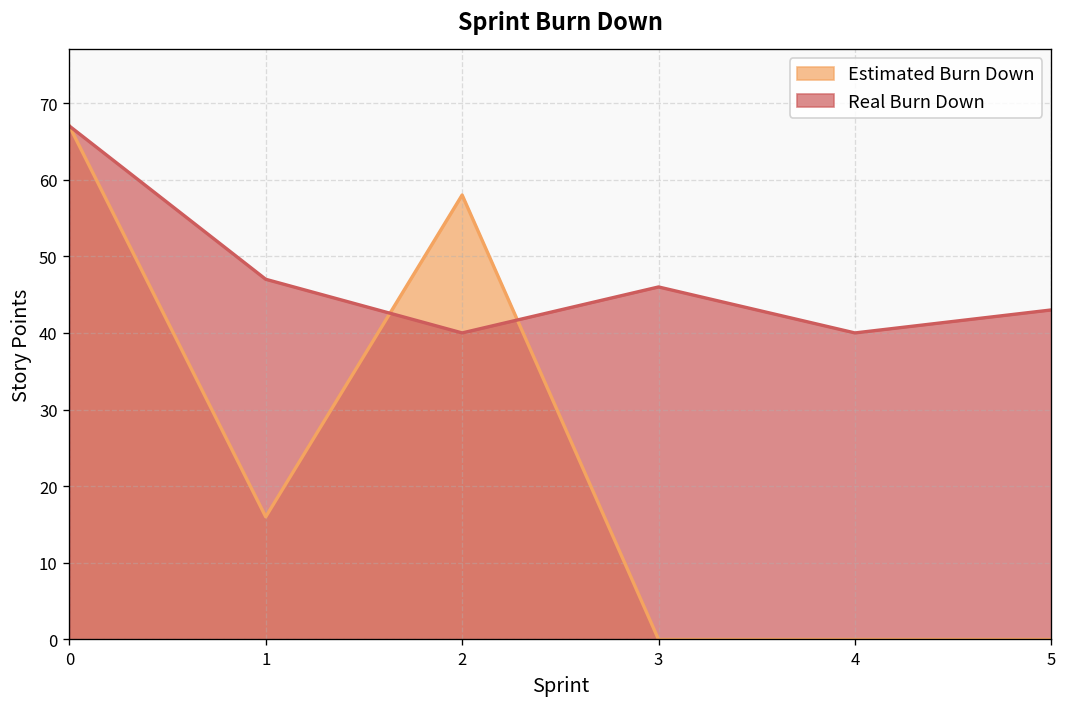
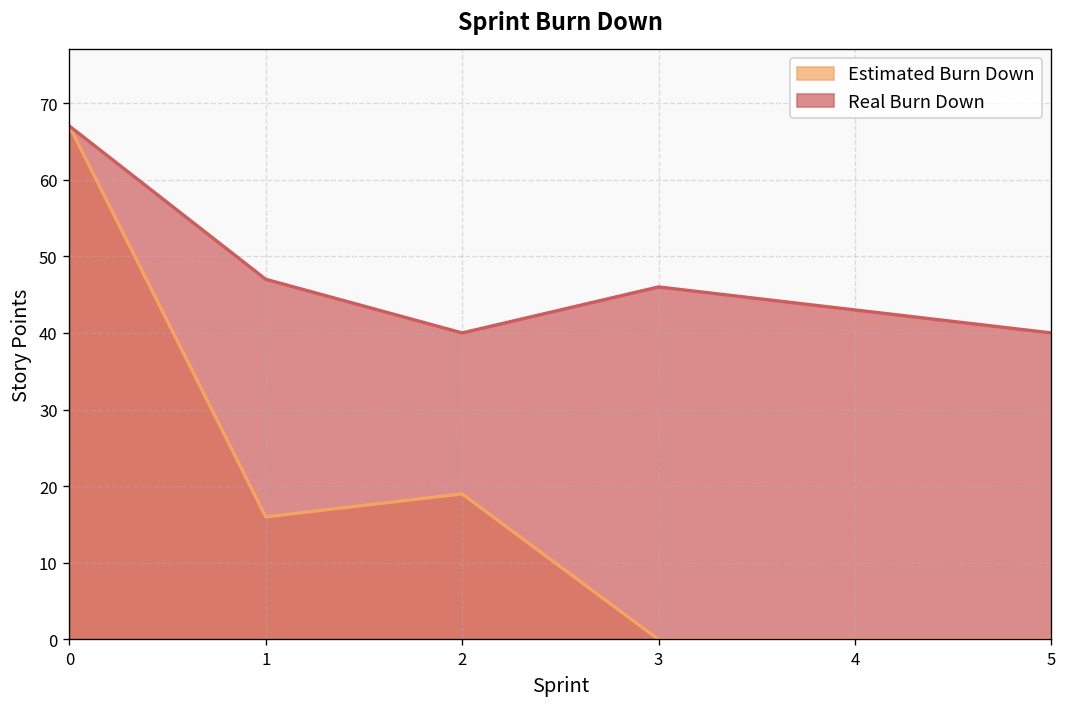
  {
    "Estimated Burn Down": {
      "1": 16,
-     "2": 58,
+     "2": 19,
      "3": 0,
      "4": 0,
      "5": 0
    },
    "Real Burn Down": {
      "1": 47,
      "2": 40,
      "3": 46,
-     "4": 40,
-     "5": 43
+     "4": 43,
+     "5": 40
    }
  }
